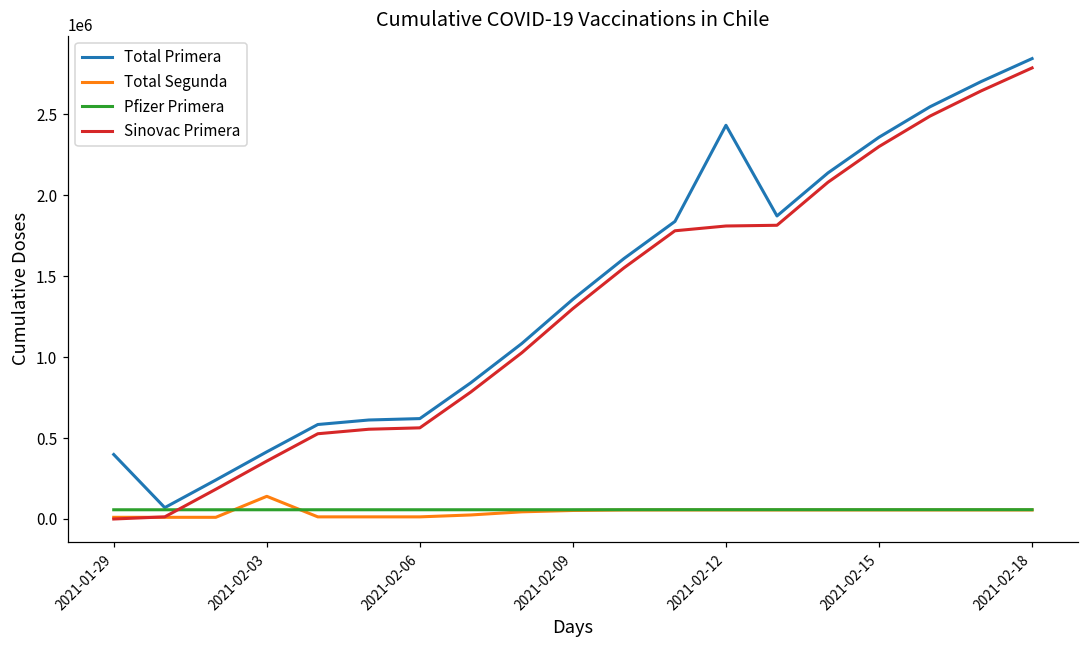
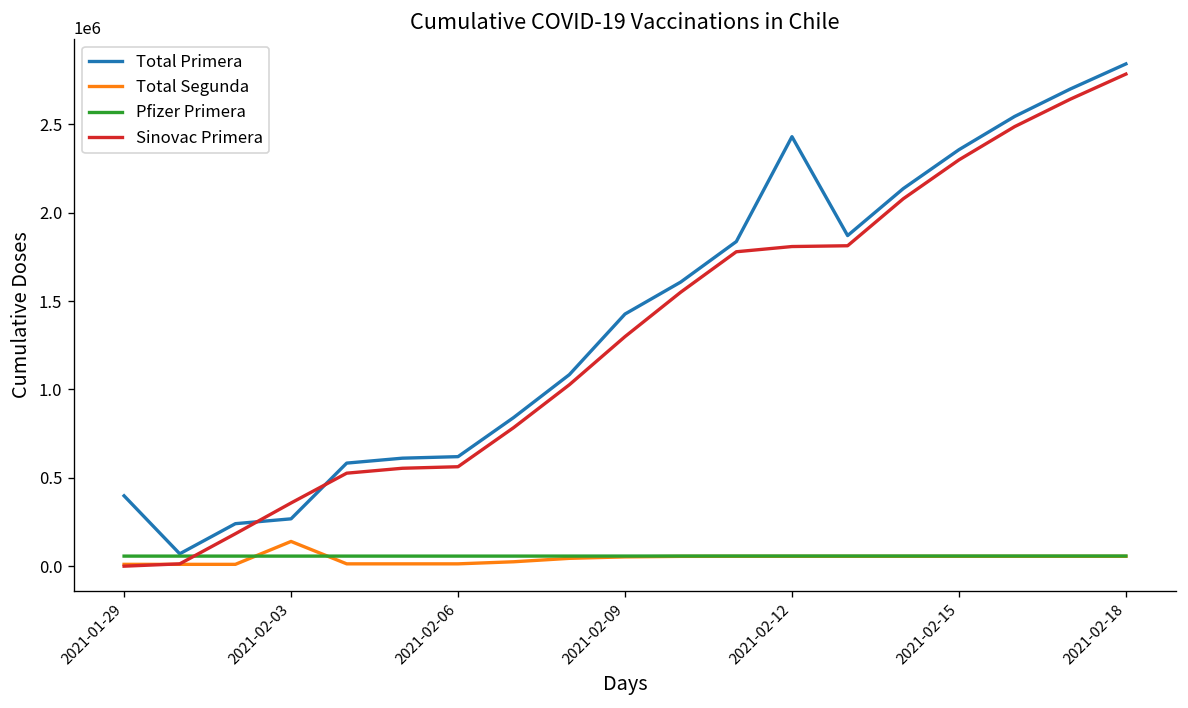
  {
    "Total Primera": {
      "2021-01-29": 400000,
-     "2021-02-03": 410000,
+     "2021-02-03": 270000,
      "2021-02-06": 620000,
-     "2021-02-09": 1360000,
+     "2021-02-09": 1430000,
      "2021-02-12": 2430000,
      "2021-02-15": 2360000,
      "2021-02-18": 2840000
    },
    "Total Segunda": {
      "2021-02-03": 140000,
      "2021-02-06": 10000
    },
    "Pfizer Primera": {
      "2021-01-29": 60000,
      "2021-02-03": 60000,
      "2021-02-06": 60000
    },
    "Sinovac Primera": {
      "2021-02-03": 360000,
      "2021-02-06": 560000,
      "2021-02-09": 1300000,
      "2021-02-12": 1810000,
      "2021-02-15": 2300000,
      "2021-02-18": 2790000
    }
  }
